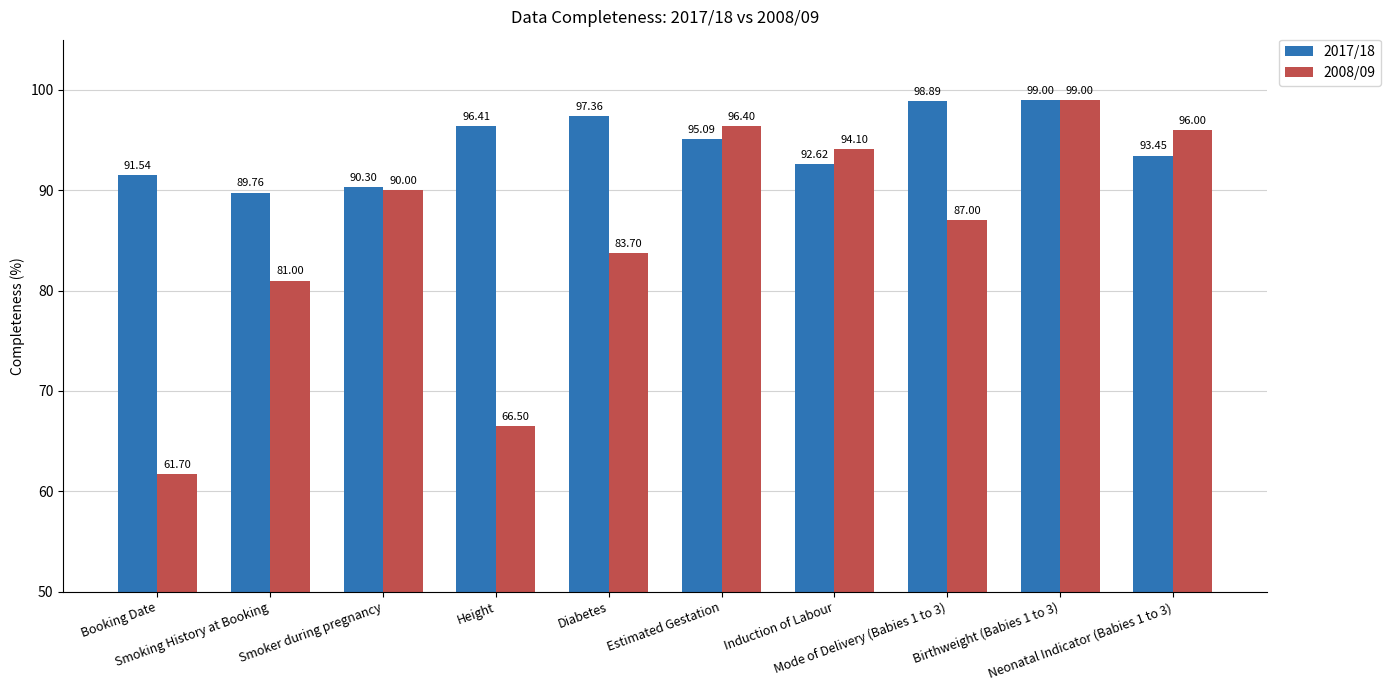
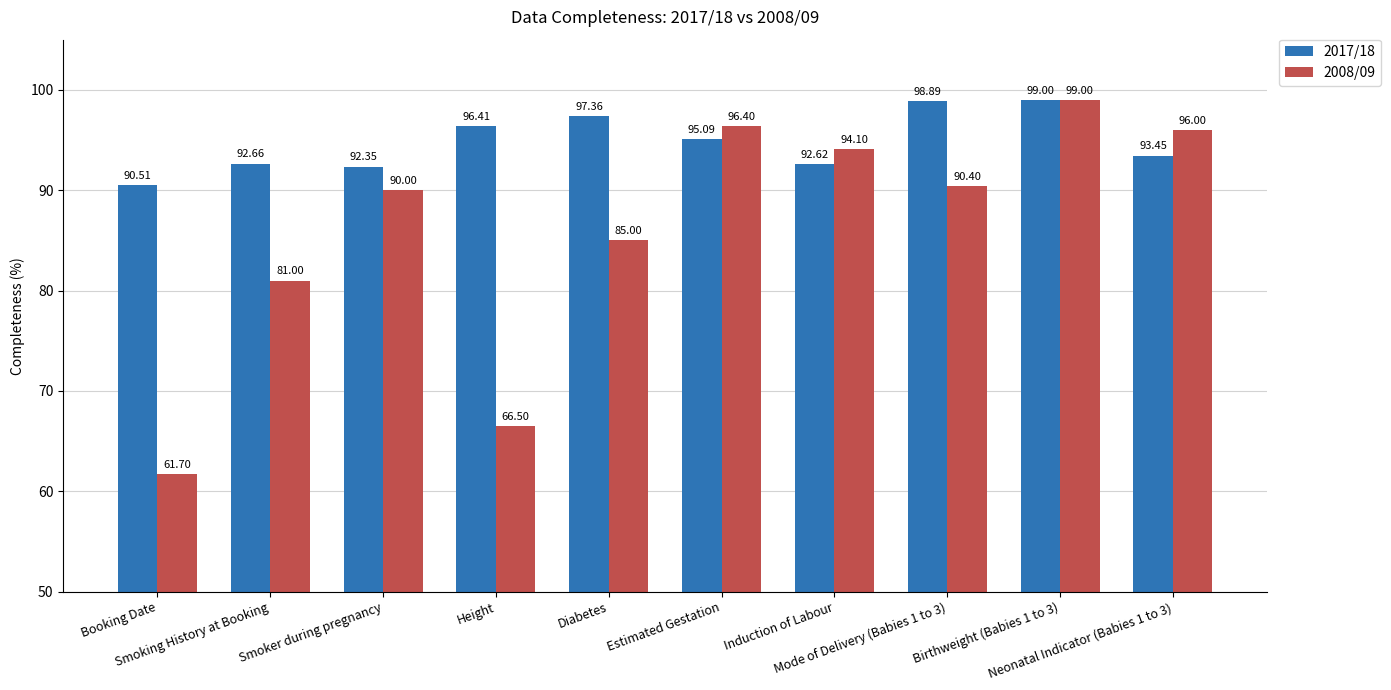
  {
    "2017/18": {
-     "Booking Date": 91.54,
-     "Smoking History at Booking": 89.76,
-     "Smoker during pregnancy": 90.30,
+     "Booking Date": 90.51,
+     "Smoking History at Booking": 92.66,
+     "Smoker during pregnancy": 92.35,
      "Height": 96.41,
      "Diabetes": 97.36,
      "Estimated Gestation": 95.09,
      "Induction of Labour": 92.62,
      "Mode of Delivery (Babies 1 to 3)": 98.89,
      "Birthweight (Babies 1 to 3)": 99.00,
      "Neonatal Indicator (Babies 1 to 3)": 93.45
    },
    "2008/09": {
      "Booking Date": 61.70,
      "Smoking History at Booking": 81.00,
      "Smoker during pregnancy": 90.00,
      "Height": 66.50,
-     "Diabetes": 83.70,
+     "Diabetes": 85.00,
      "Estimated Gestation": 96.40,
      "Induction of Labour": 94.10,
-     "Mode of Delivery (Babies 1 to 3)": 87.00,
+     "Mode of Delivery (Babies 1 to 3)": 90.40,
      "Birthweight (Babies 1 to 3)": 99.00,
      "Neonatal Indicator (Babies 1 to 3)": 96.00
    }
  }
